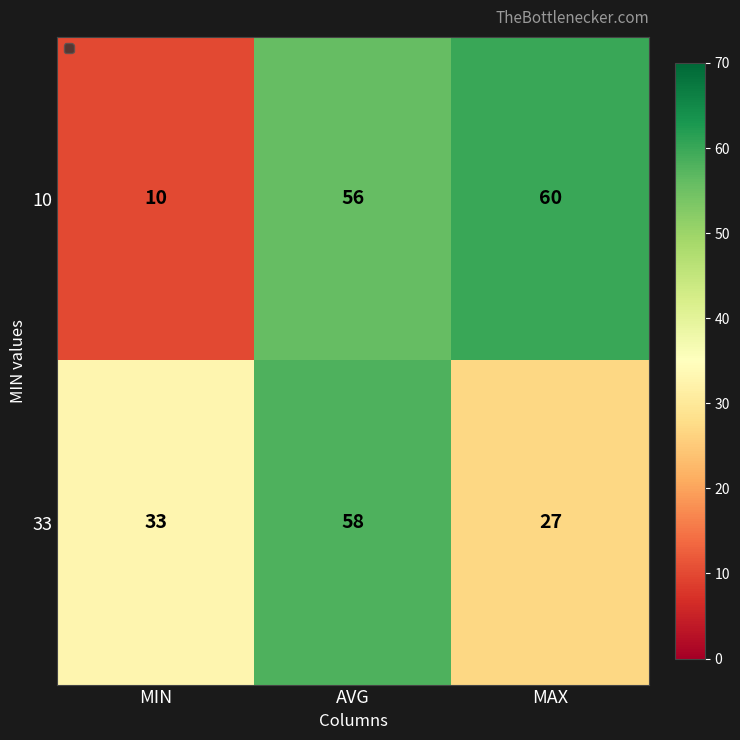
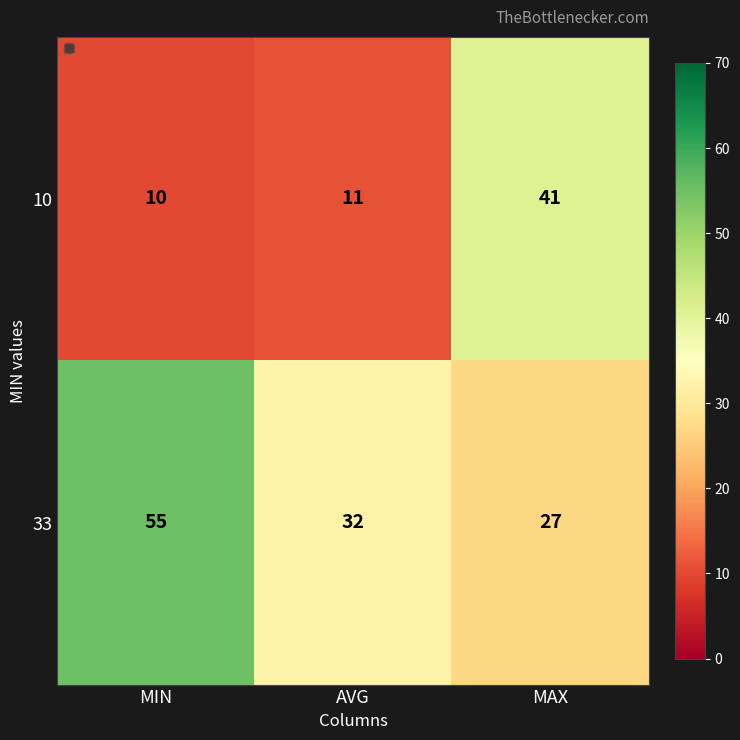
  {
    "10": {
      "MIN": 10,
-     "AVG": 56,
-     "MAX": 60
+     "AVG": 11,
+     "MAX": 41
    },
    "33": {
-     "MIN": 33,
-     "AVG": 58,
+     "MIN": 55,
+     "AVG": 32,
      "MAX": 27
    }
  }
